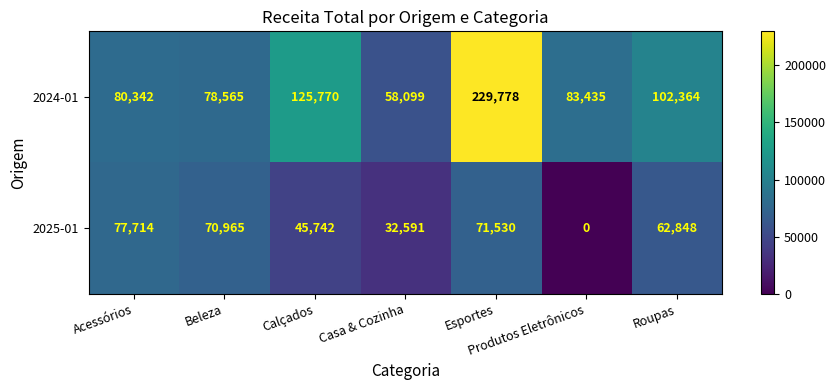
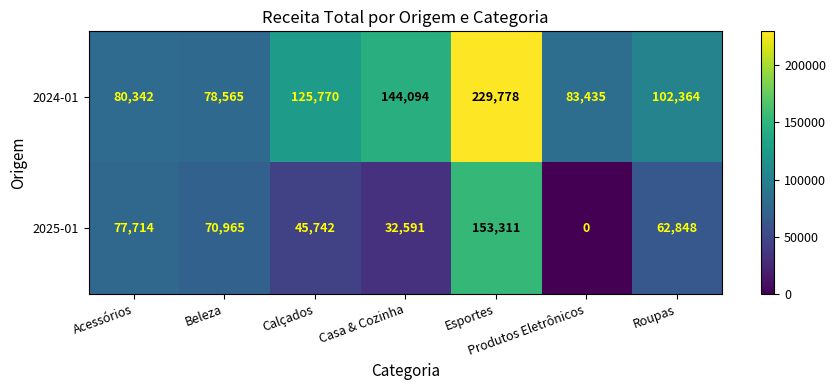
  {
    "2024-01": {
      "Acessórios": "80,342",
      "Beleza": "78,565",
      "Calçados": "125,770",
-     "Casa & Cozinha": "58,099",
+     "Casa & Cozinha": "144,094",
      "Esportes": "229,778",
      "Produtos Eletrônicos": "83,435",
      "Roupas": "102,364"
    },
    "2025-01": {
      "Acessórios": "77,714",
      "Beleza": "70,965",
      "Calçados": "45,742",
      "Casa & Cozinha": "32,591",
-     "Esportes": "71,530",
+     "Esportes": "153,311",
      "Produtos Eletrônicos": "0",
      "Roupas": "62,848"
    }
  }
